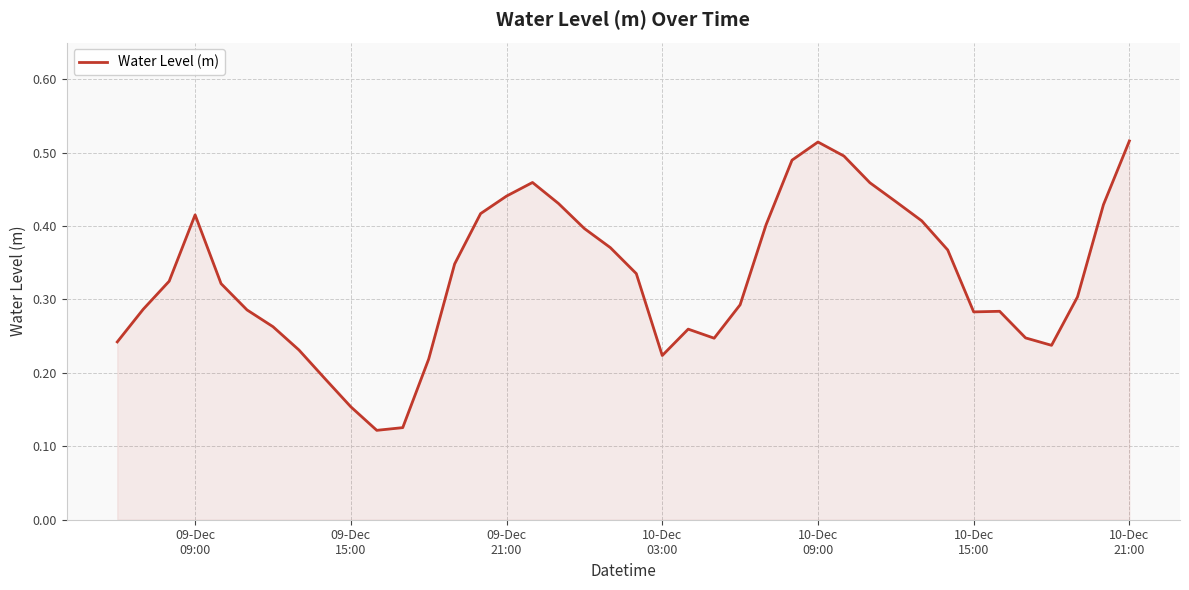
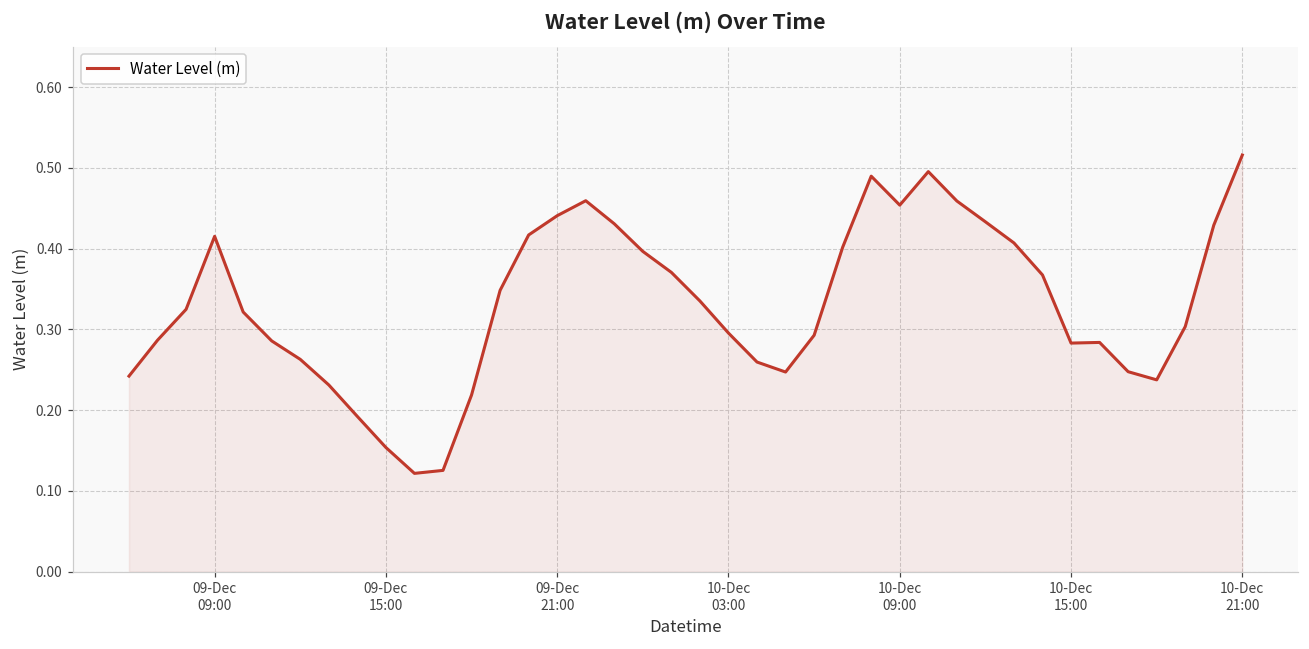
  {
    "09-Dec 09:00": 0.42,
    "09-Dec 15:00": 0.15,
    "09-Dec 21:00": 0.44,
-   "10-Dec 03:00": 0.22,
-   "10-Dec 09:00": 0.51,
+   "10-Dec 03:00": 0.30,
+   "10-Dec 09:00": 0.45,
    "10-Dec 15:00": 0.28,
    "10-Dec 21:00": 0.52
  }
